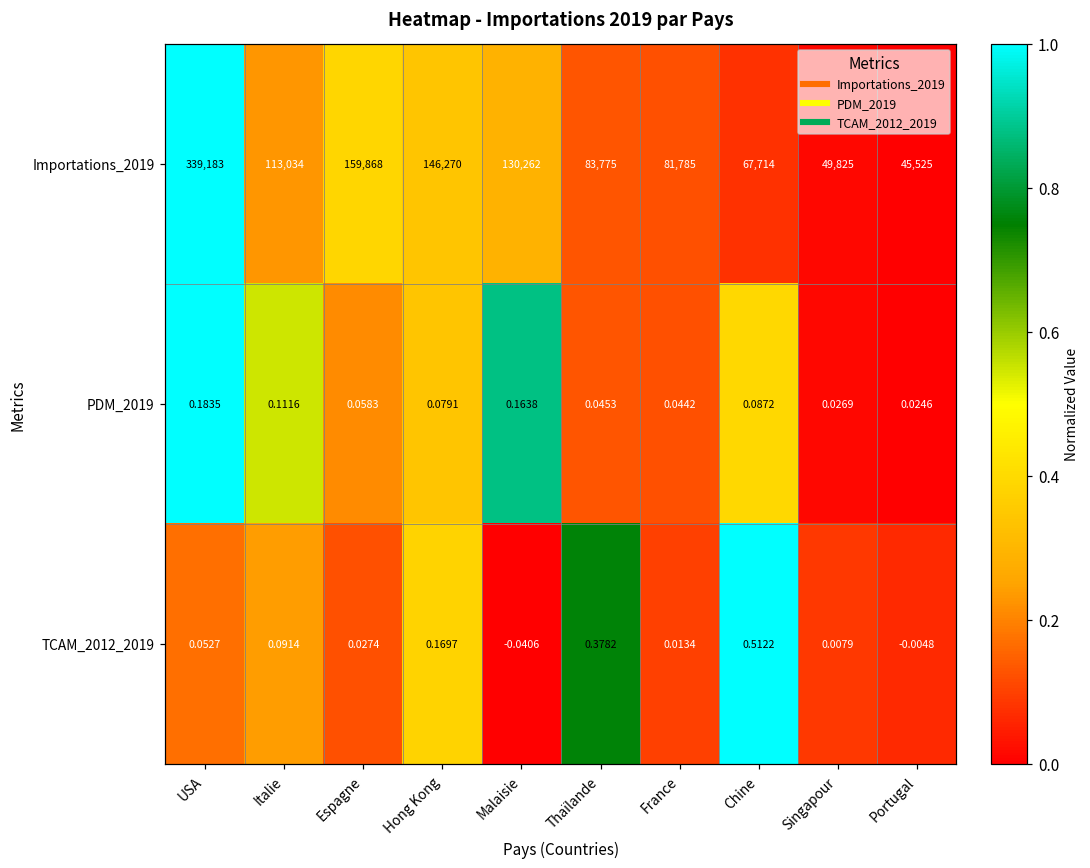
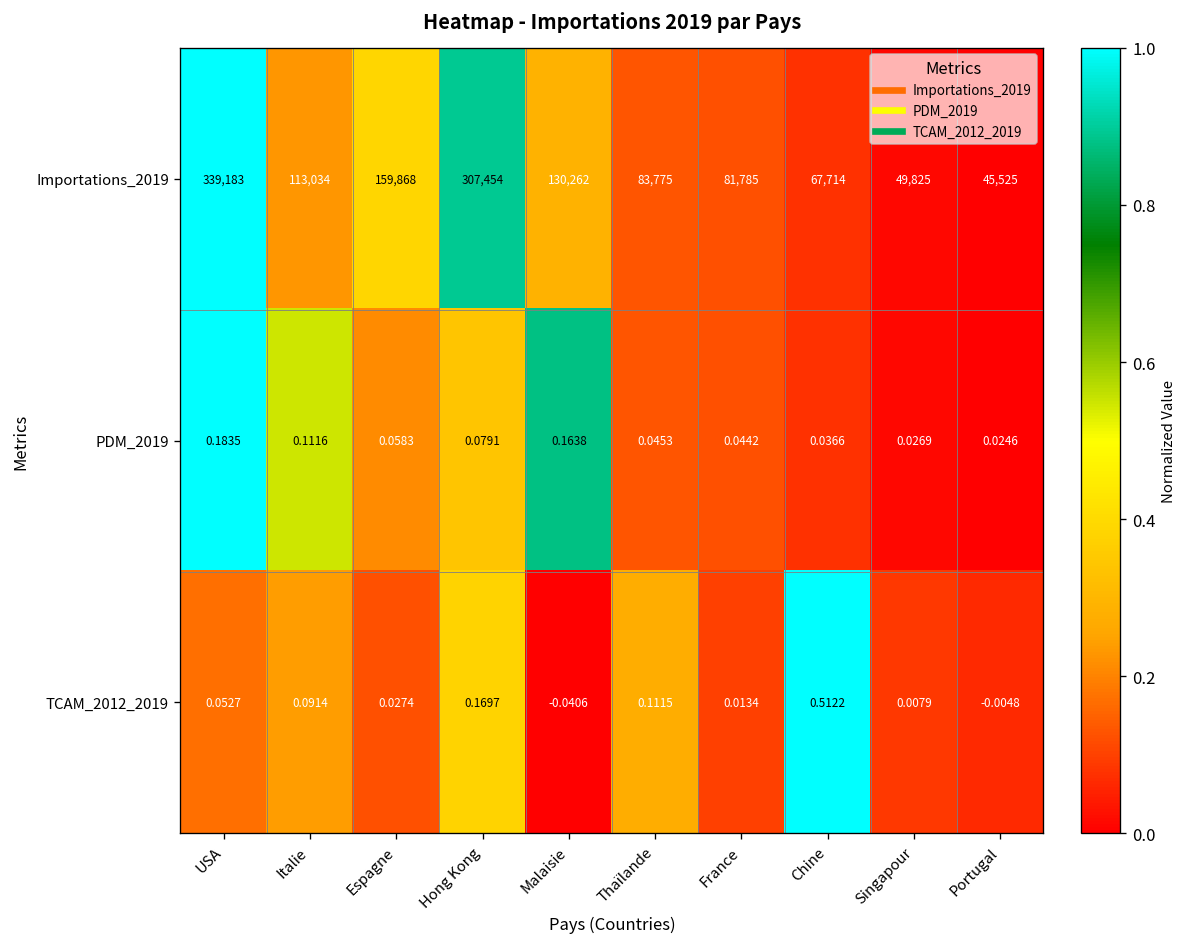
  {
    "Importations_2019": {
      "USA": "339,183",
      "Italie": "113,034",
      "Espagne": "159,868",
-     "Hong Kong": "146,270",
+     "Hong Kong": "307,454",
      "Malaisie": "130,262",
      "Thaïlande": "83,775",
      "France": "81,785",
      "Chine": "67,714",
      "Singapour": "49,825",
      "Portugal": "45,525"
    },
    "PDM_2019": {
      "USA": "0.1835",
      "Italie": "0.1116",
      "Espagne": "0.0583",
      "Hong Kong": "0.0791",
      "Malaisie": "0.1638",
      "Thaïlande": "0.0453",
      "France": "0.0442",
-     "Chine": "0.0872",
+     "Chine": "0.0366",
      "Singapour": "0.0269",
      "Portugal": "0.0246"
    },
    "TCAM_2012_2019": {
      "USA": "0.0527",
      "Italie": "0.0914",
      "Espagne": "0.0274",
      "Hong Kong": "0.1697",
      "Malaisie": "-0.0406",
-     "Thaïlande": "0.3782",
+     "Thaïlande": "0.1115",
      "France": "0.0134",
      "Chine": "0.5122",
      "Singapour": "0.0079",
      "Portugal": "-0.0048"
    }
  }
